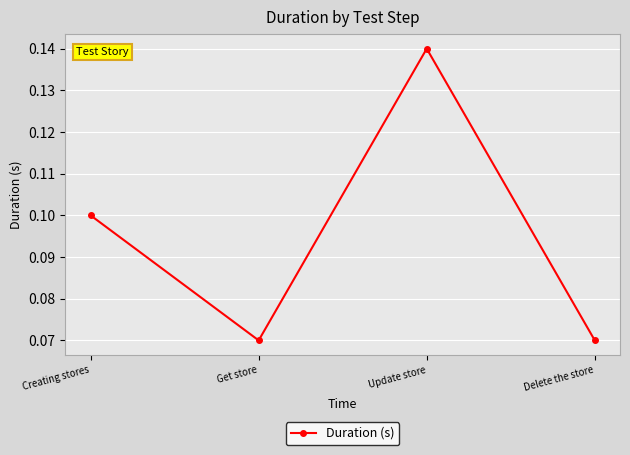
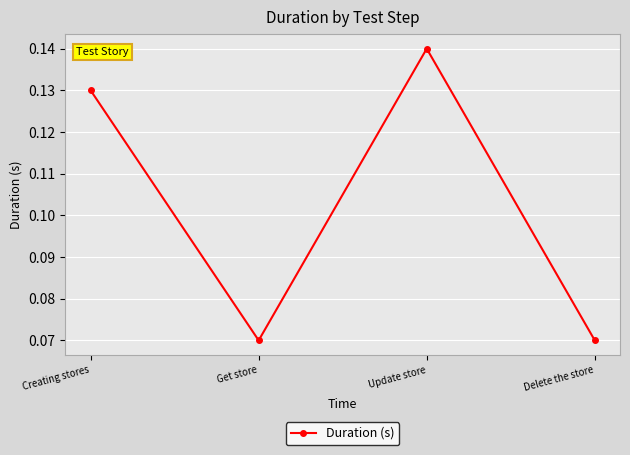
  {
-   "Creating stores": 0.10,
+   "Creating stores": 0.13,
    "Get store": 0.07,
    "Update store": 0.14,
    "Delete the store": 0.07
  }
